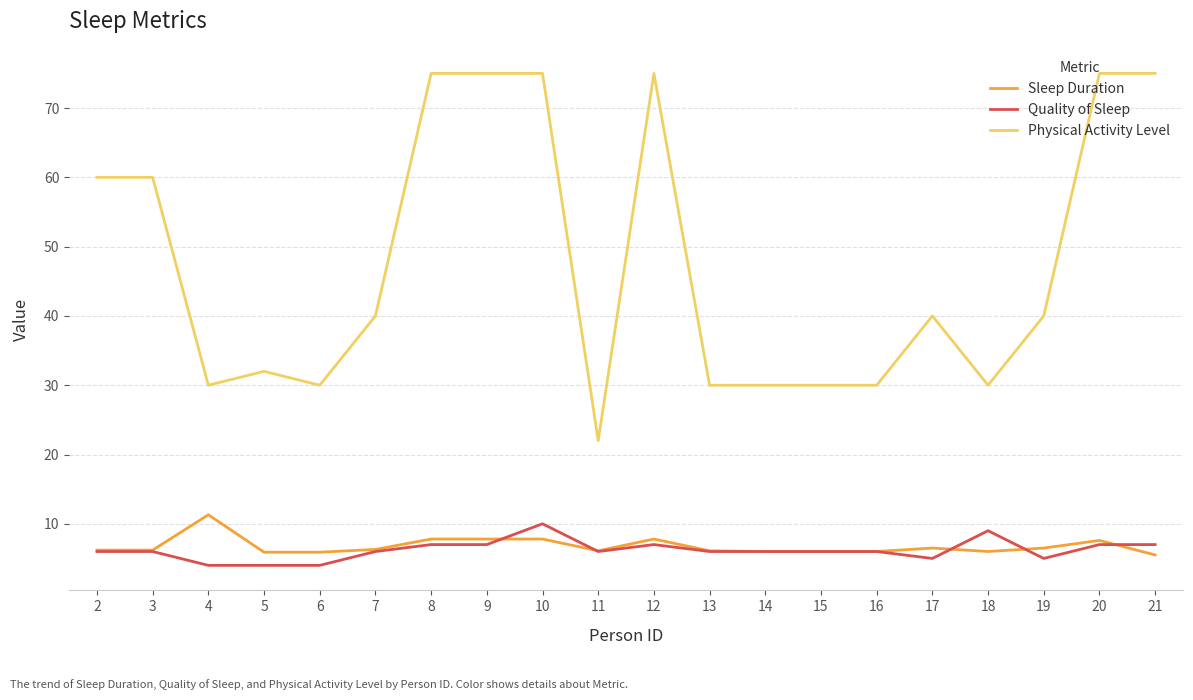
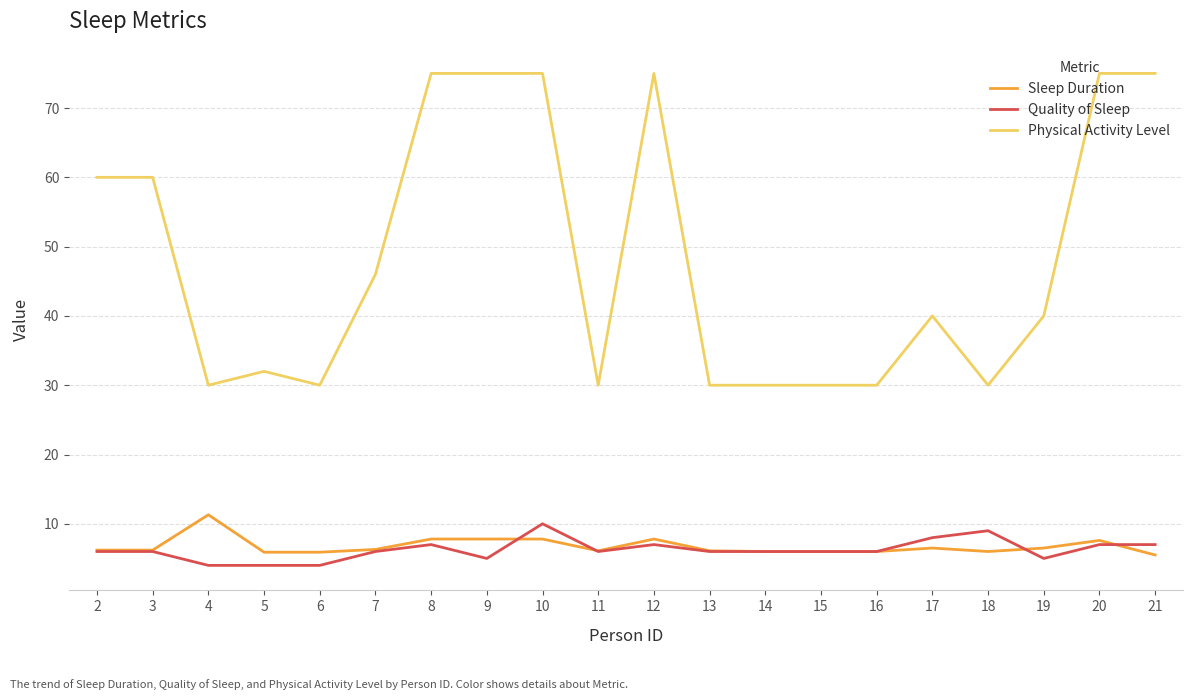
  {
    "Sleep Duration": {
      "4": 11,
      "5": 6,
      "6": 6,
      "8": 8,
      "9": 8,
      "10": 8,
      "12": 8,
      "17": 7,
      "18": 6,
      "19": 7,
      "20": 8,
      "21": 6
    },
    "Quality of Sleep": {
      "4": 4,
      "5": 4,
      "6": 4,
      "8": 7,
-     "9": 7,
+     "9": 5,
      "10": 10,
      "12": 7,
-     "17": 5,
+     "17": 8,
      "18": 9,
      "19": 5,
      "20": 7,
      "21": 7
    },
    "Physical Activity Level": {
      "2": 60,
      "3": 60,
      "4": 30,
      "5": 32,
      "6": 30,
-     "7": 40,
+     "7": 46,
      "8": 75,
      "9": 75,
      "10": 75,
-     "11": 22,
+     "11": 30,
      "12": 75,
      "13": 30,
      "14": 30,
      "15": 30,
      "16": 30,
      "17": 40,
      "18": 30,
      "19": 40,
      "20": 75,
      "21": 75
    }
  }
